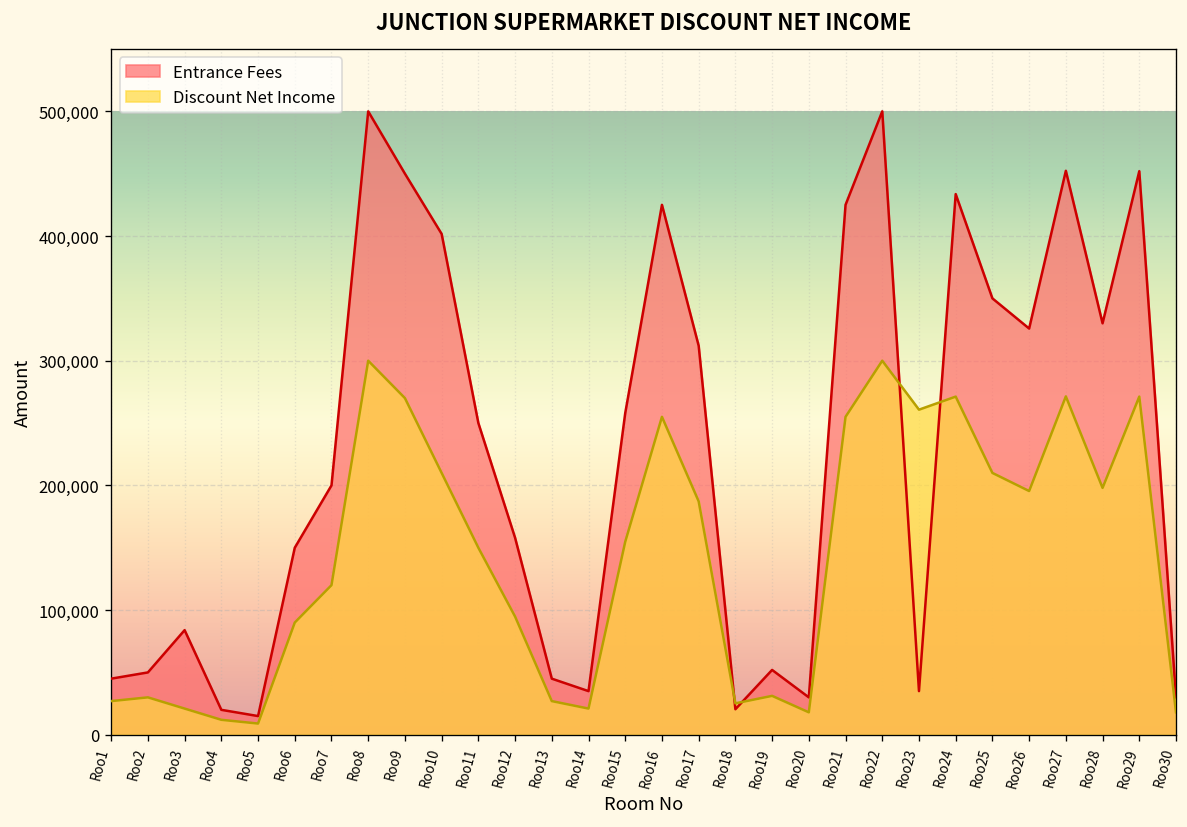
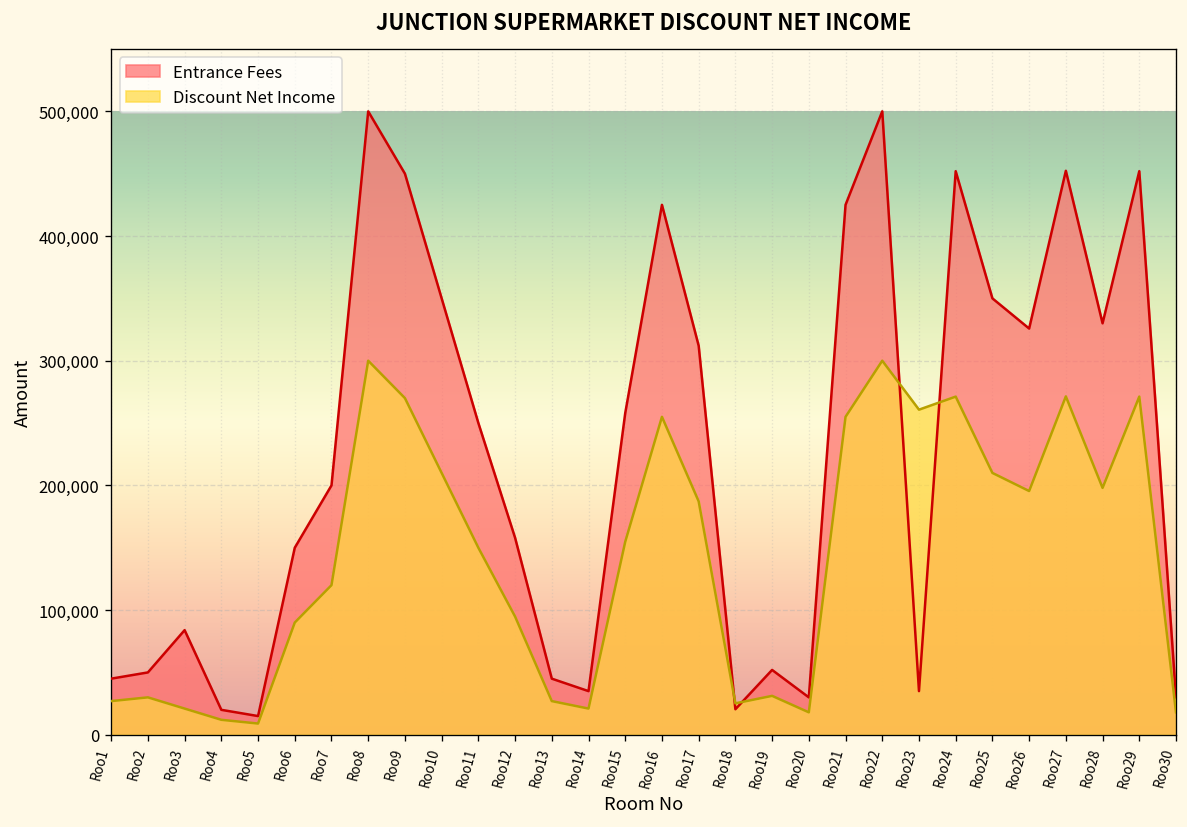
  {
    "Entrance Fees": {
      "Roo1": "45,000",
      "Roo2": "50,000",
      "Roo3": "84,000",
      "Roo4": "20,000",
      "Roo5": "15,000",
      "Roo6": "150,000",
      "Roo7": "200,000",
      "Roo8": "500,000",
      "Roo9": "450,000",
-     "Roo10": "402,000",
+     "Roo10": "350,000",
      "Roo11": "250,000",
      "Roo12": "158,000",
      "Roo13": "45,000",
      "Roo14": "35,000",
      "Roo15": "258,000",
      "Roo16": "425,000",
      "Roo17": "312,000",
      "Roo18": "20,000",
      "Roo19": "52,000",
      "Roo20": "30,000",
      "Roo21": "425,000",
      "Roo22": "500,000",
      "Roo23": "35,000",
-     "Roo24": "434,000",
+     "Roo24": "452,000",
      "Roo25": "350,000",
      "Roo26": "326,000",
      "Roo27": "452,000",
      "Roo28": "330,000",
      "Roo29": "452,000",
      "Roo30": "30,000"
    },
    "Discount Net Income": {
      "Roo1": "27,000",
      "Roo2": "30,000",
      "Roo3": "21,000",
      "Roo4": "12,000",
      "Roo5": "9,000",
      "Roo6": "90,000",
      "Roo7": "120,000",
      "Roo8": "300,000",
      "Roo9": "270,000",
      "Roo10": "210,000",
      "Roo11": "150,000",
      "Roo12": "95,000",
      "Roo13": "27,000",
      "Roo14": "21,000",
      "Roo15": "155,000",
      "Roo16": "255,000",
      "Roo17": "187,000",
      "Roo18": "25,000",
      "Roo19": "31,000",
      "Roo20": "18,000",
      "Roo21": "255,000",
      "Roo22": "300,000",
      "Roo23": "261,000",
      "Roo24": "271,000",
      "Roo25": "210,000",
      "Roo26": "195,000",
      "Roo27": "271,000",
      "Roo28": "198,000",
      "Roo29": "271,000",
      "Roo30": "18,000"
    }
  }
